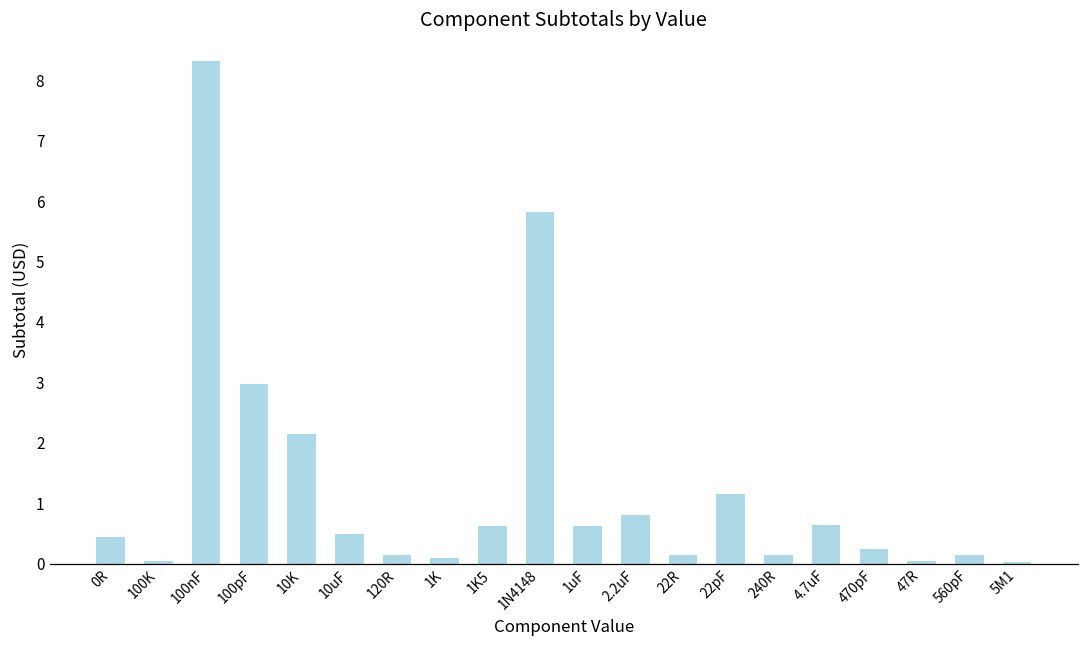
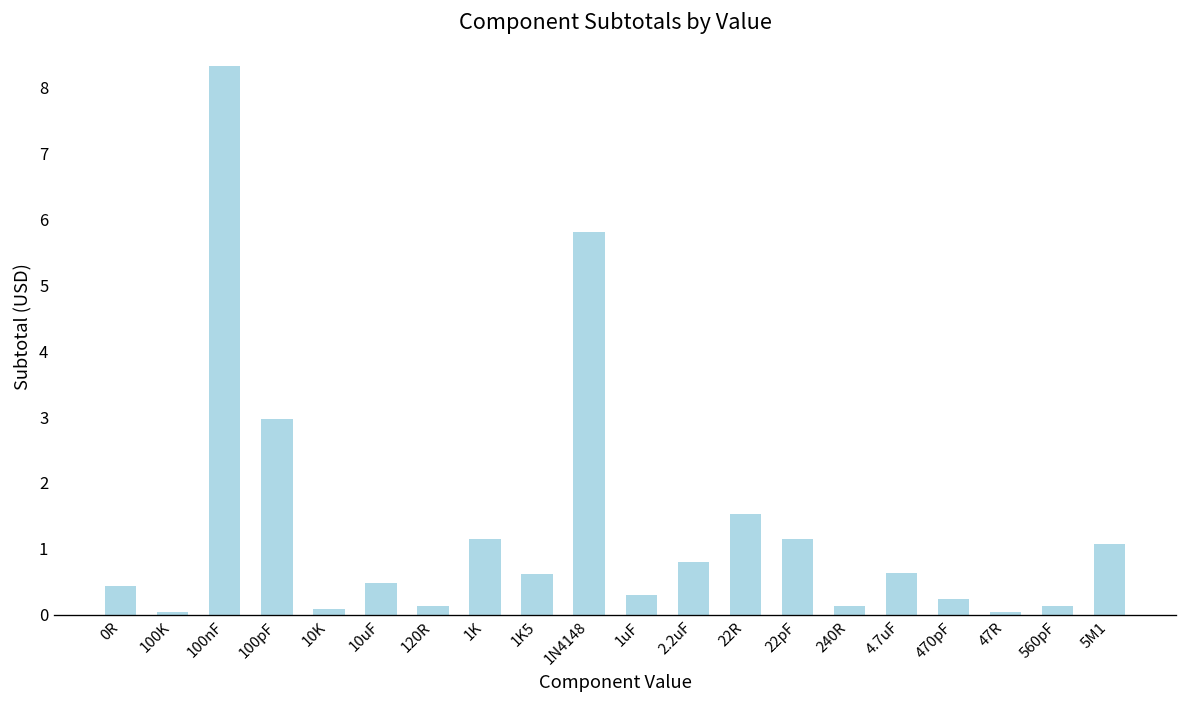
  {
    "0R": 0.4,
    "100nF": 8.3,
    "100pF": 3.0,
-   "10K": 2.1,
+   "10K": 0.1,
    "10uF": 0.5,
    "120R": 0.1,
-   "1K": 0.1,
+   "1K": 1.1,
    "1K5": 0.6,
    "1N4148": 5.8,
-   "1uF": 0.6,
+   "1uF": 0.3,
    "2.2uF": 0.8,
-   "22R": 0.1,
+   "22R": 1.5,
    "22pF": 1.2,
    "240R": 0.1,
    "4.7uF": 0.6,
    "470pF": 0.2,
    "560pF": 0.1,
-   "5M1": 0.0
+   "5M1": 1.1
  }
